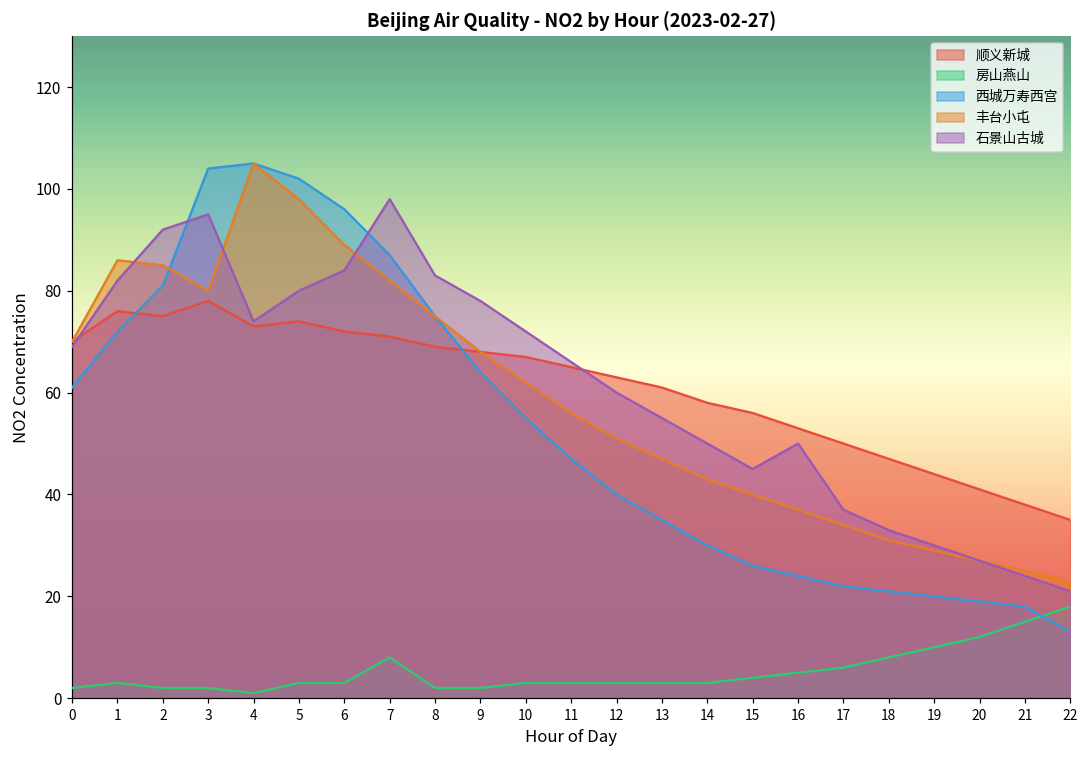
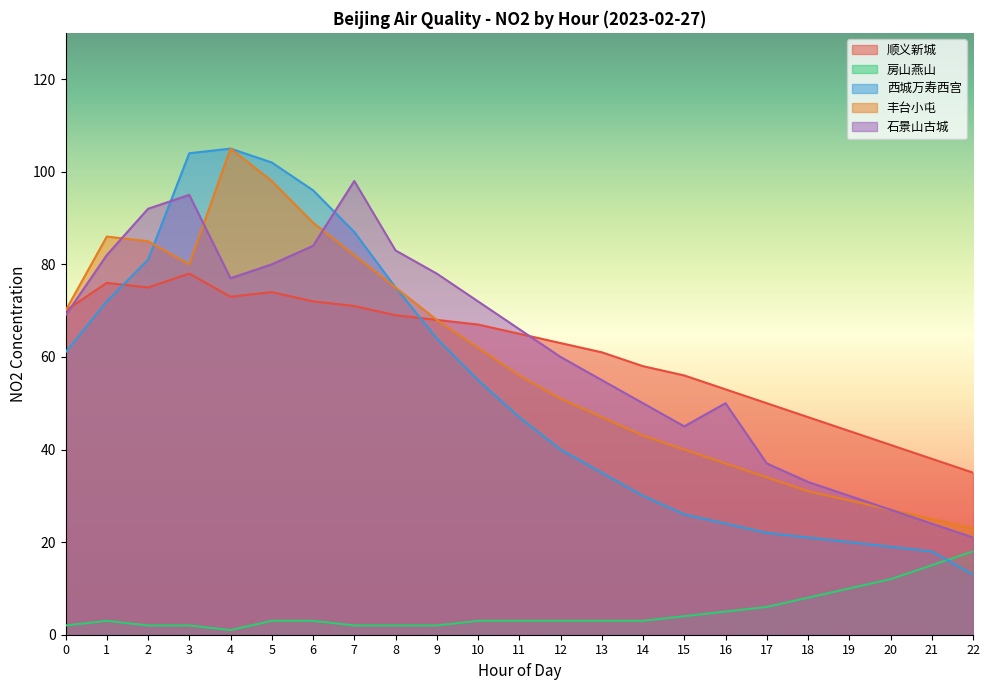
  {
    "房山燕山": {
      "0": 2,
      "1": 3,
      "2": 2,
      "3": 2,
      "4": 1,
      "5": 3,
      "6": 3,
-     "7": 8,
+     "7": 2,
      "8": 2,
      "9": 2,
      "10": 3,
      "11": 3,
      "12": 3,
      "13": 3,
      "14": 3,
      "15": 4,
      "16": 5,
      "17": 6,
      "18": 8,
      "19": 10,
      "20": 12,
      "21": 15,
      "22": 18
    },
    "西城万寿西宫": {
      "0": 61,
      "1": 72,
      "2": 81,
      "3": 104,
      "5": 102,
      "6": 96,
      "7": 87,
      "9": 64,
      "10": 55,
      "11": 47,
      "12": 40,
      "13": 35,
      "14": 30,
      "15": 26,
      "16": 24,
      "17": 22,
      "18": 21,
      "19": 20,
      "20": 19,
      "21": 18,
      "22": 13
    },
    "石景山古城": {
      "0": 69,
      "1": 82,
      "2": 92,
      "3": 95,
-     "4": 74,
+     "4": 77,
      "5": 80,
      "6": 84,
      "7": 98,
      "8": 83,
      "9": 78,
      "10": 72,
      "11": 66,
      "12": 60,
      "13": 55,
      "14": 50,
      "15": 45,
      "16": 50,
      "17": 37,
      "18": 33,
      "19": 30,
      "21": 24,
      "22": 21
    }
  }
